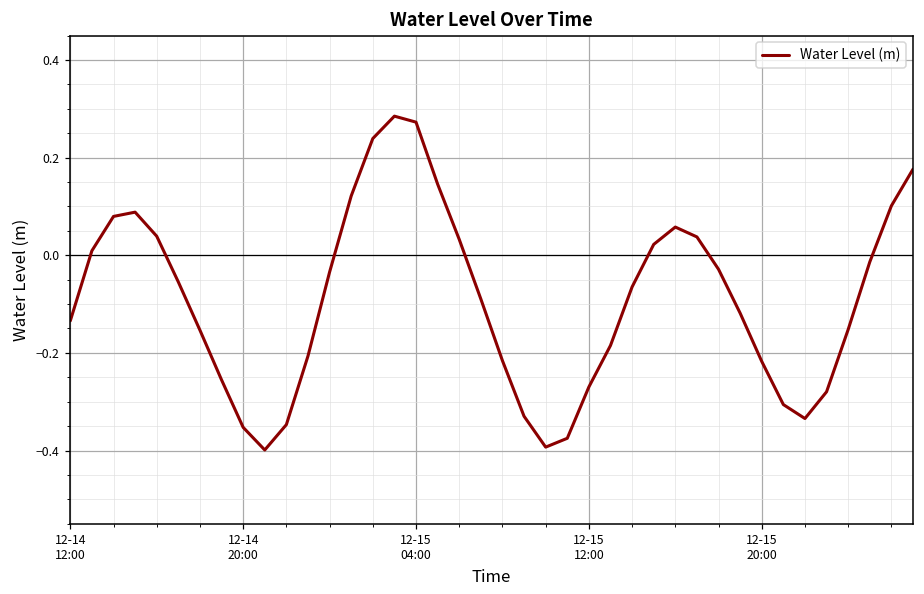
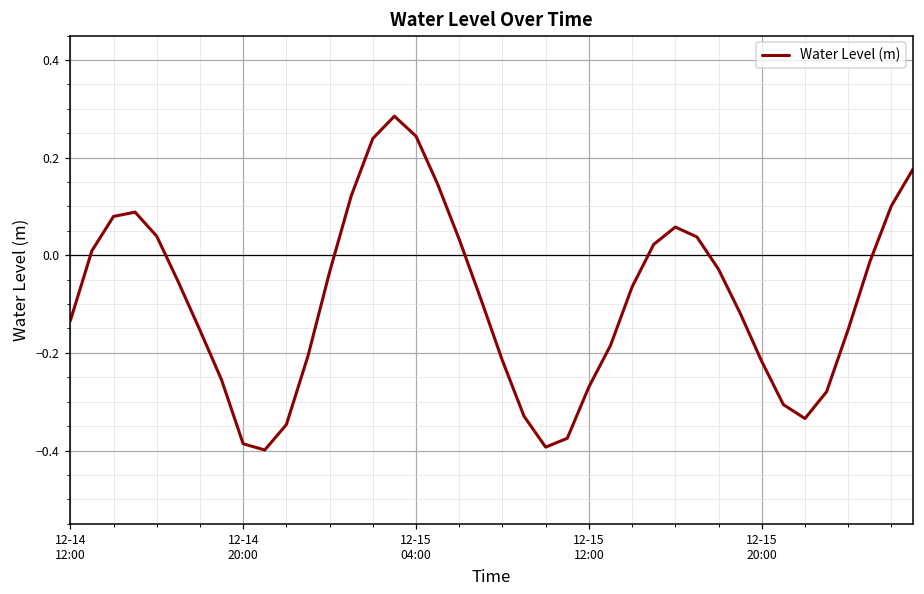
  {
    "12-14 12:00": -0.13,
-   "12-14 20:00": -0.35,
-   "12-15 04:00": 0.27,
+   "12-14 20:00": -0.39,
+   "12-15 04:00": 0.24,
    "12-15 12:00": -0.27,
    "12-15 20:00": -0.22
  }
